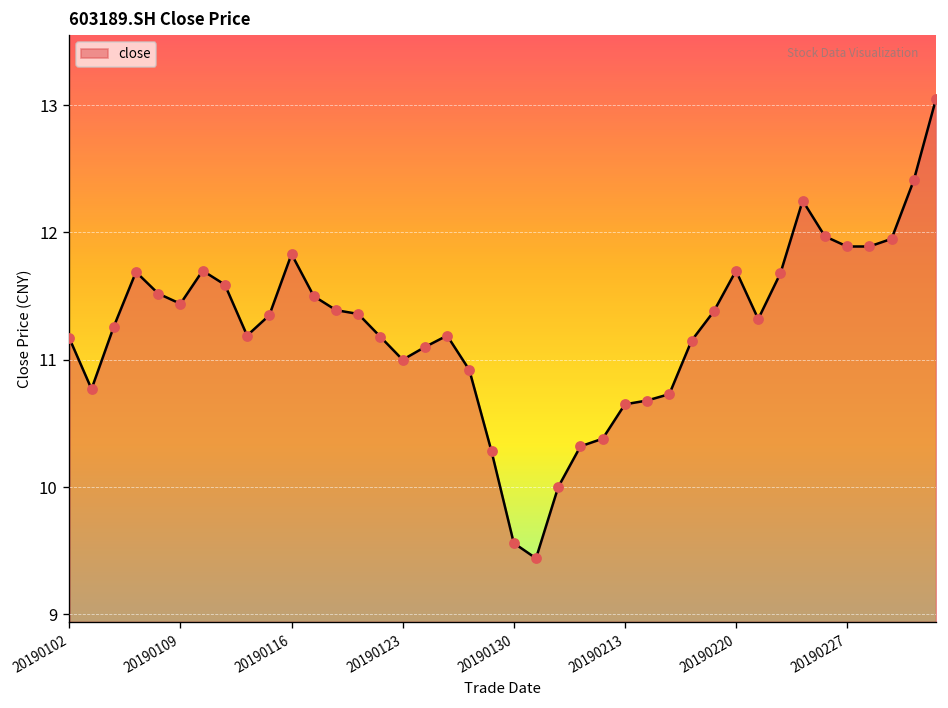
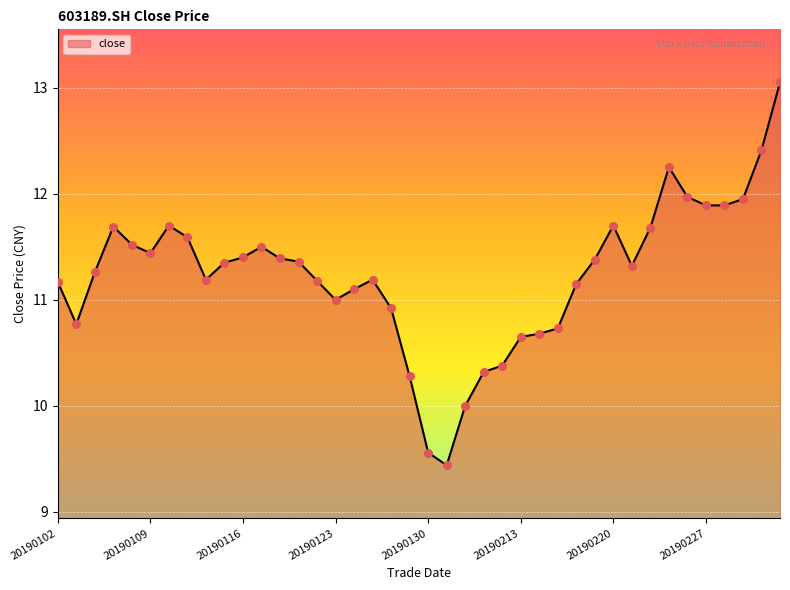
  {
    "20190102": 11.17,
    "20190109": 11.44,
-   "20190116": 11.83,
+   "20190116": 11.40,
    "20190123": 11.00,
    "20190130": 9.56,
    "20190213": 10.65,
    "20190220": 11.70,
    "20190227": 11.89
  }
